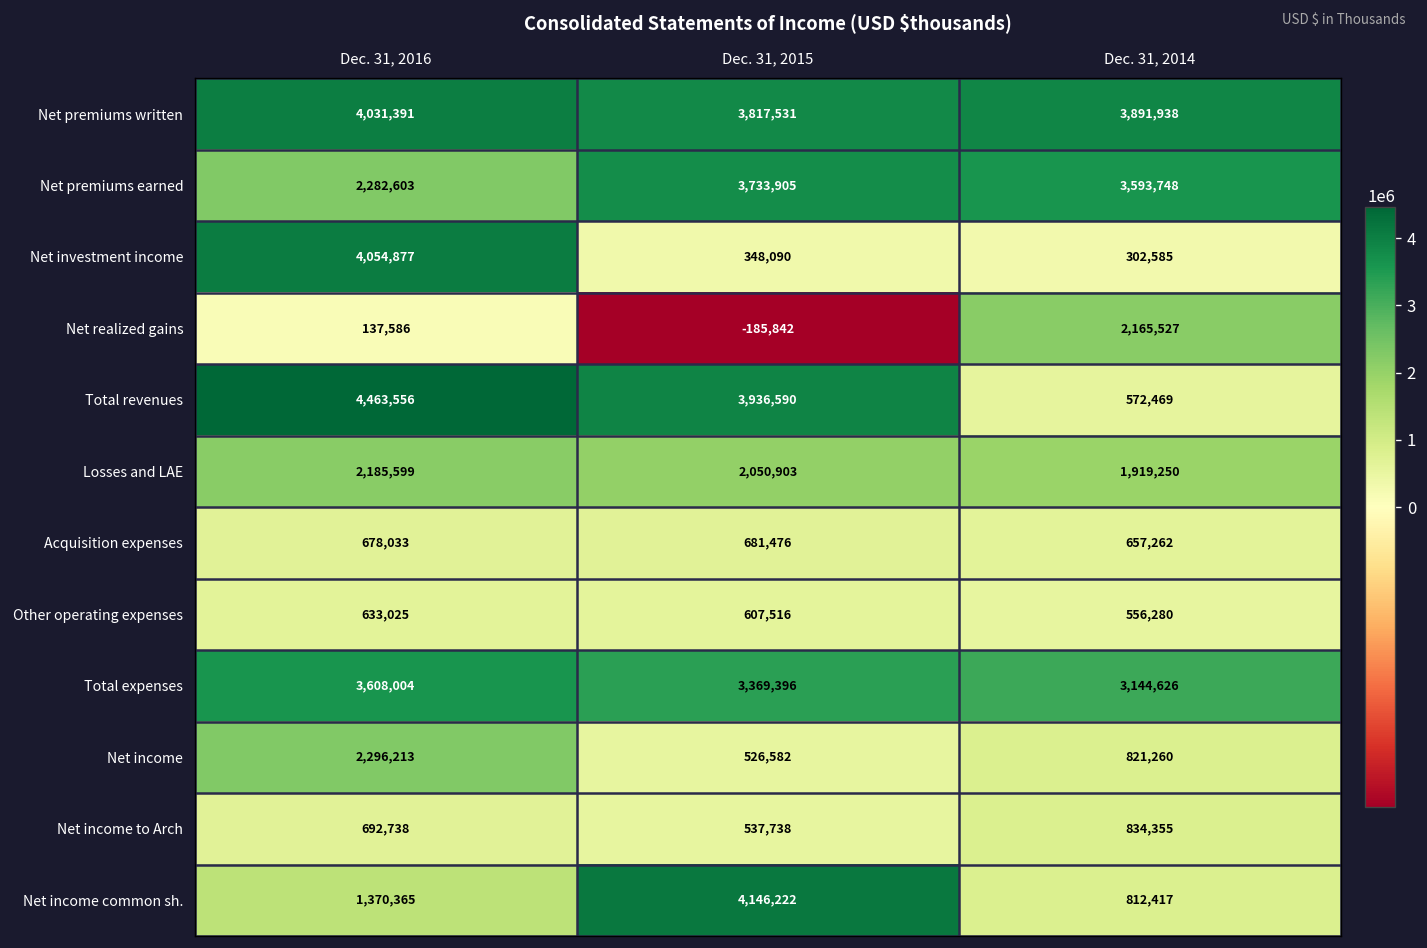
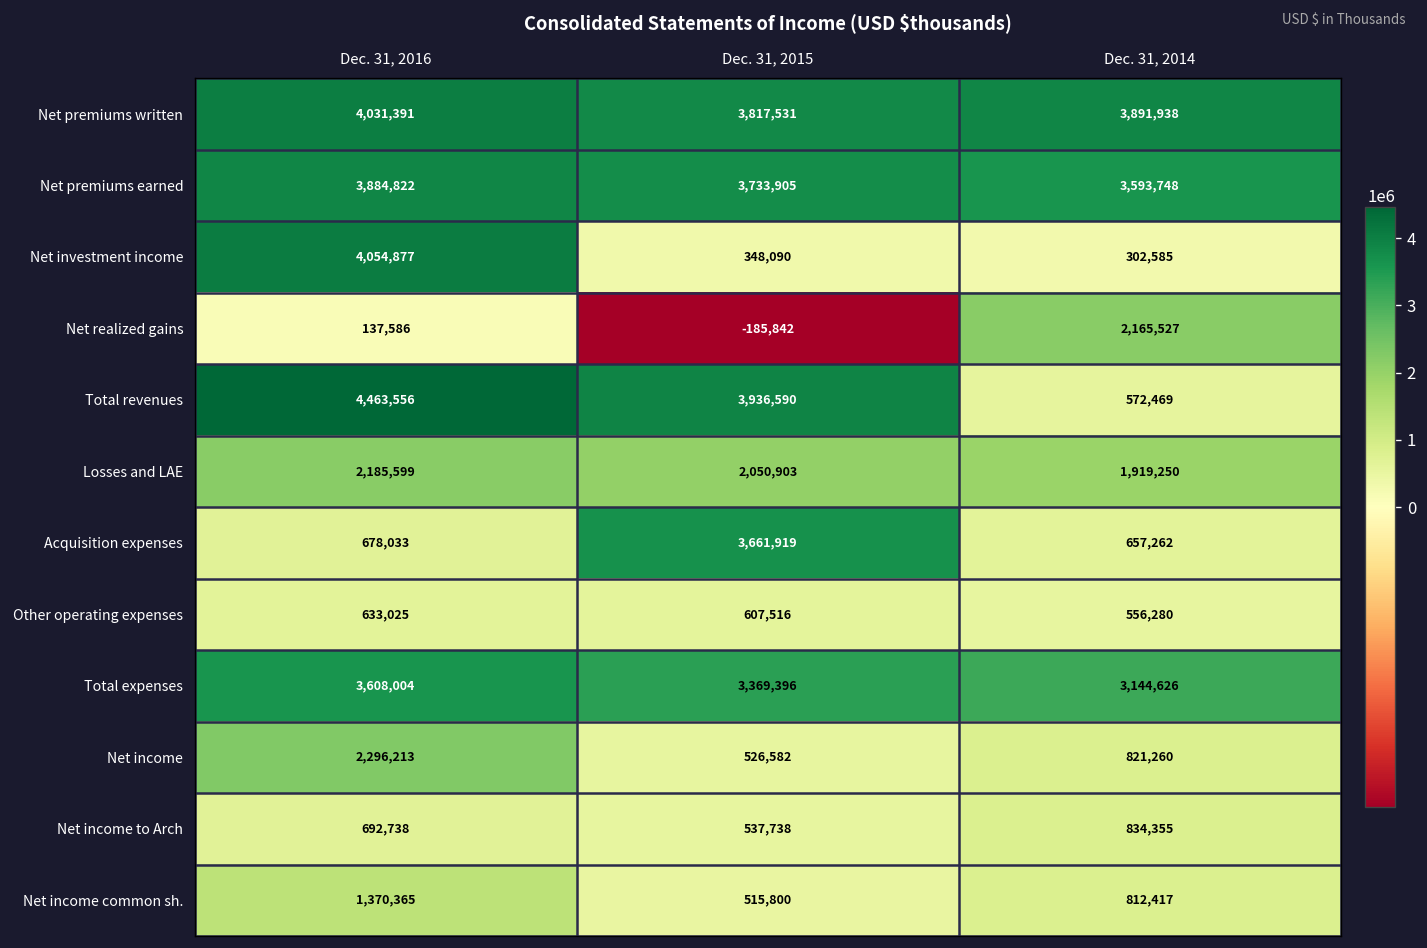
  {
    "Net premiums written": {
      "Dec. 31, 2016": "4,031,391",
      "Dec. 31, 2015": "3,817,531",
      "Dec. 31, 2014": "3,891,938"
    },
    "Net premiums earned": {
-     "Dec. 31, 2016": "2,282,603",
+     "Dec. 31, 2016": "3,884,822",
      "Dec. 31, 2015": "3,733,905",
      "Dec. 31, 2014": "3,593,748"
    },
    "Net investment income": {
      "Dec. 31, 2016": "4,054,877",
      "Dec. 31, 2015": "348,090",
      "Dec. 31, 2014": "302,585"
    },
    "Net realized gains": {
      "Dec. 31, 2016": "137,586",
      "Dec. 31, 2015": "-185,842",
      "Dec. 31, 2014": "2,165,527"
    },
    "Total revenues": {
      "Dec. 31, 2016": "4,463,556",
      "Dec. 31, 2015": "3,936,590",
      "Dec. 31, 2014": "572,469"
    },
    "Losses and LAE": {
      "Dec. 31, 2016": "2,185,599",
      "Dec. 31, 2015": "2,050,903",
      "Dec. 31, 2014": "1,919,250"
    },
    "Acquisition expenses": {
      "Dec. 31, 2016": "678,033",
-     "Dec. 31, 2015": "681,476",
+     "Dec. 31, 2015": "3,661,919",
      "Dec. 31, 2014": "657,262"
    },
    "Other operating expenses": {
      "Dec. 31, 2016": "633,025",
      "Dec. 31, 2015": "607,516",
      "Dec. 31, 2014": "556,280"
    },
    "Total expenses": {
      "Dec. 31, 2016": "3,608,004",
      "Dec. 31, 2015": "3,369,396",
      "Dec. 31, 2014": "3,144,626"
    },
    "Net income": {
      "Dec. 31, 2016": "2,296,213",
      "Dec. 31, 2015": "526,582",
      "Dec. 31, 2014": "821,260"
    },
    "Net income to Arch": {
      "Dec. 31, 2016": "692,738",
      "Dec. 31, 2015": "537,738",
      "Dec. 31, 2014": "834,355"
    },
    "Net income common sh.": {
      "Dec. 31, 2016": "1,370,365",
-     "Dec. 31, 2015": "4,146,222",
+     "Dec. 31, 2015": "515,800",
      "Dec. 31, 2014": "812,417"
    }
  }
